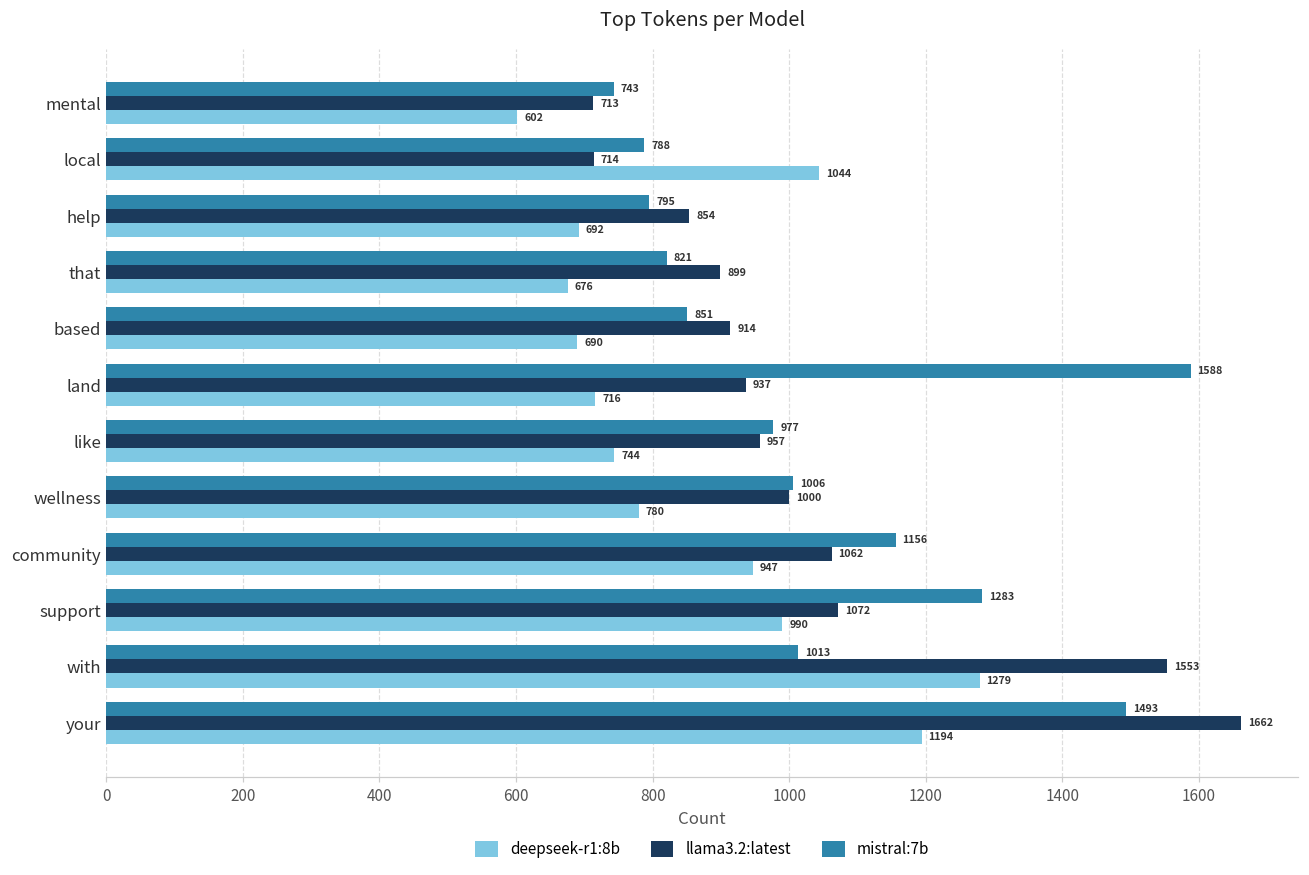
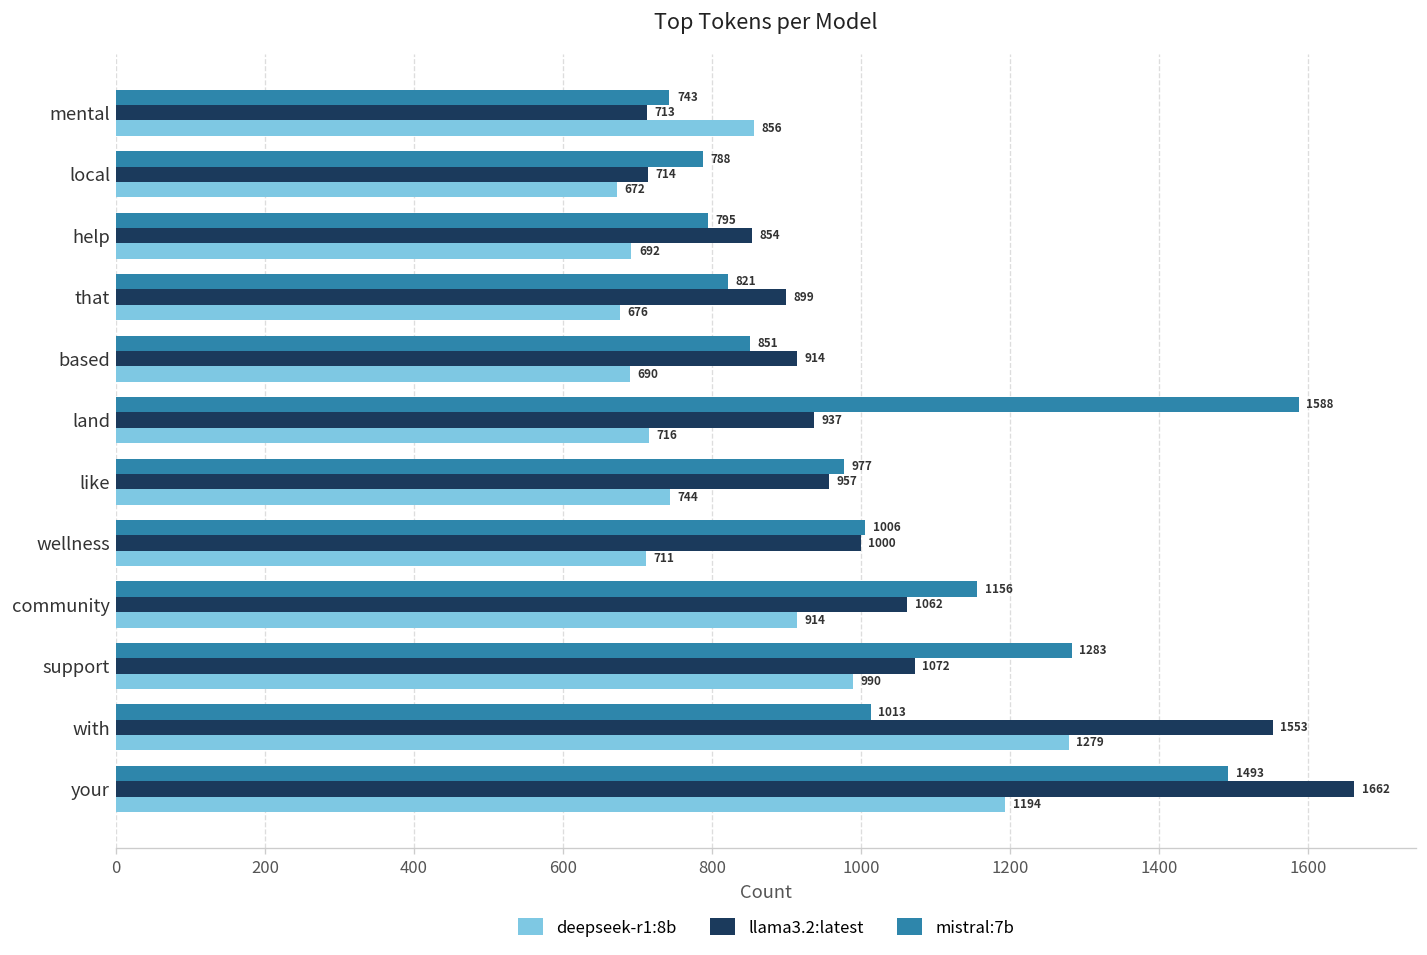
  {
    "deepseek-r1:8b": {
-     "mental": 602,
-     "local": 1044,
+     "mental": 856,
+     "local": 672,
      "help": 692,
      "that": 676,
      "based": 690,
      "land": 716,
      "like": 744,
-     "wellness": 780,
-     "community": 947,
+     "wellness": 711,
+     "community": 914,
      "support": 990,
      "with": 1279,
      "your": 1194
    },
    "llama3.2:latest": {
      "mental": 713,
      "local": 714,
      "help": 854,
      "that": 899,
      "based": 914,
      "land": 937,
      "like": 957,
      "wellness": 1000,
      "community": 1062,
      "support": 1072,
      "with": 1553,
      "your": 1662
    },
    "mistral:7b": {
      "mental": 743,
      "local": 788,
      "help": 795,
      "that": 821,
      "based": 851,
      "land": 1588,
      "like": 977,
      "wellness": 1006,
      "community": 1156,
      "support": 1283,
      "with": 1013,
      "your": 1493
    }
  }
